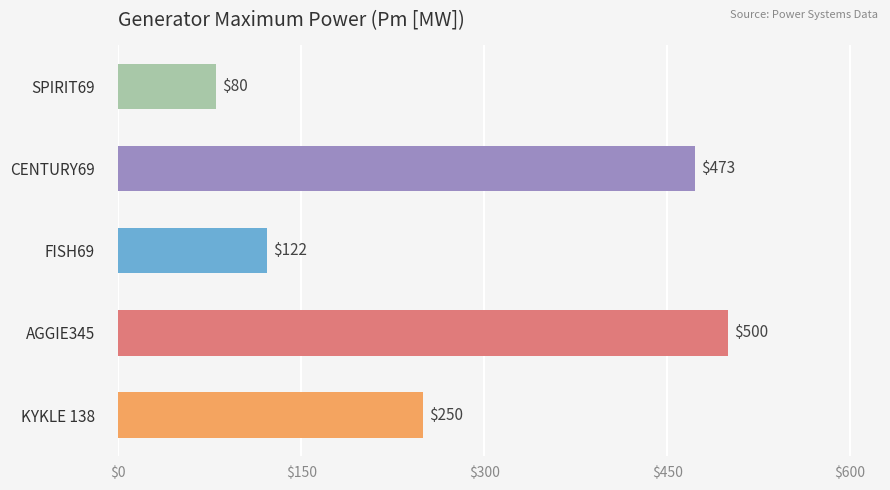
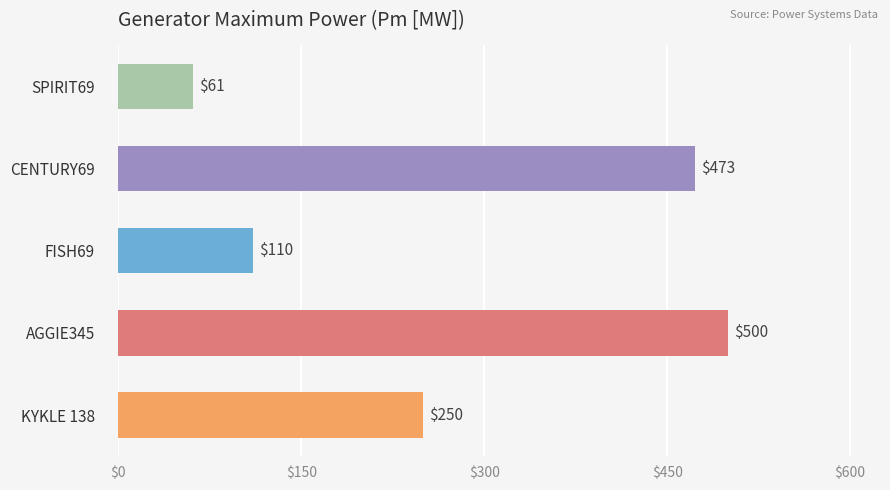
  {
-   "SPIRIT69": "$80",
+   "SPIRIT69": "$61",
    "CENTURY69": "$473",
-   "FISH69": "$122",
+   "FISH69": "$110",
    "AGGIE345": "$500",
    "KYKLE 138": "$250"
  }
